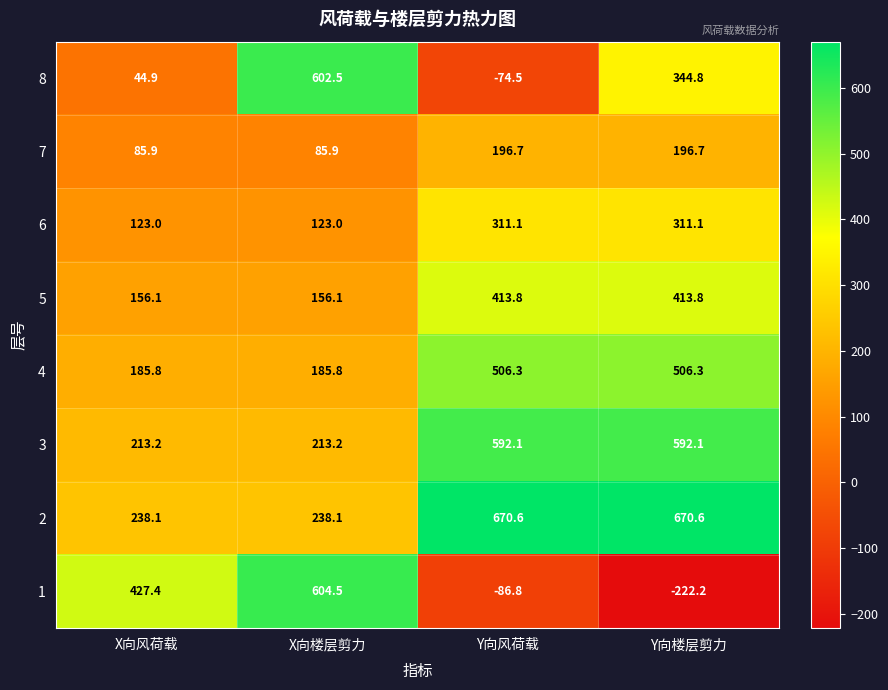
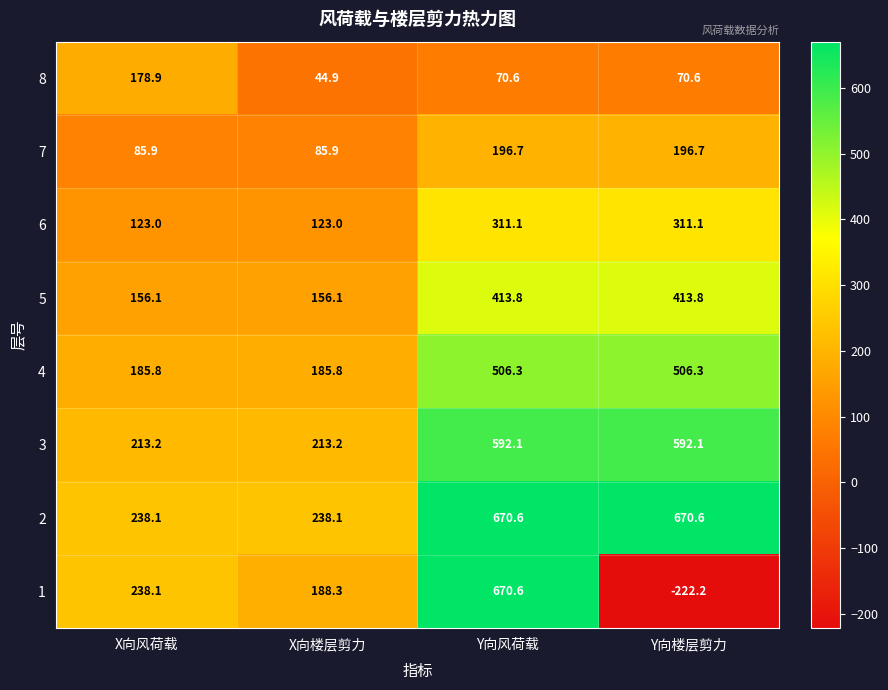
  {
    "8": {
-     "X向风荷载": 44.9,
-     "X向楼层剪力": 602.5,
-     "Y向风荷载": -74.5,
-     "Y向楼层剪力": 344.8
+     "X向风荷载": 178.9,
+     "X向楼层剪力": 44.9,
+     "Y向风荷载": 70.6,
+     "Y向楼层剪力": 70.6
    },
    "7": {
      "X向风荷载": 85.9,
      "X向楼层剪力": 85.9,
      "Y向风荷载": 196.7,
      "Y向楼层剪力": 196.7
    },
    "6": {
      "X向风荷载": 123.0,
      "X向楼层剪力": 123.0,
      "Y向风荷载": 311.1,
      "Y向楼层剪力": 311.1
    },
    "5": {
      "X向风荷载": 156.1,
      "X向楼层剪力": 156.1,
      "Y向风荷载": 413.8,
      "Y向楼层剪力": 413.8
    },
    "4": {
      "X向风荷载": 185.8,
      "X向楼层剪力": 185.8,
      "Y向风荷载": 506.3,
      "Y向楼层剪力": 506.3
    },
    "3": {
      "X向风荷载": 213.2,
      "X向楼层剪力": 213.2,
      "Y向风荷载": 592.1,
      "Y向楼层剪力": 592.1
    },
    "2": {
      "X向风荷载": 238.1,
      "X向楼层剪力": 238.1,
      "Y向风荷载": 670.6,
      "Y向楼层剪力": 670.6
    },
    "1": {
-     "X向风荷载": 427.4,
-     "X向楼层剪力": 604.5,
-     "Y向风荷载": -86.8,
+     "X向风荷载": 238.1,
+     "X向楼层剪力": 188.3,
+     "Y向风荷载": 670.6,
      "Y向楼层剪力": -222.2
    }
  }
